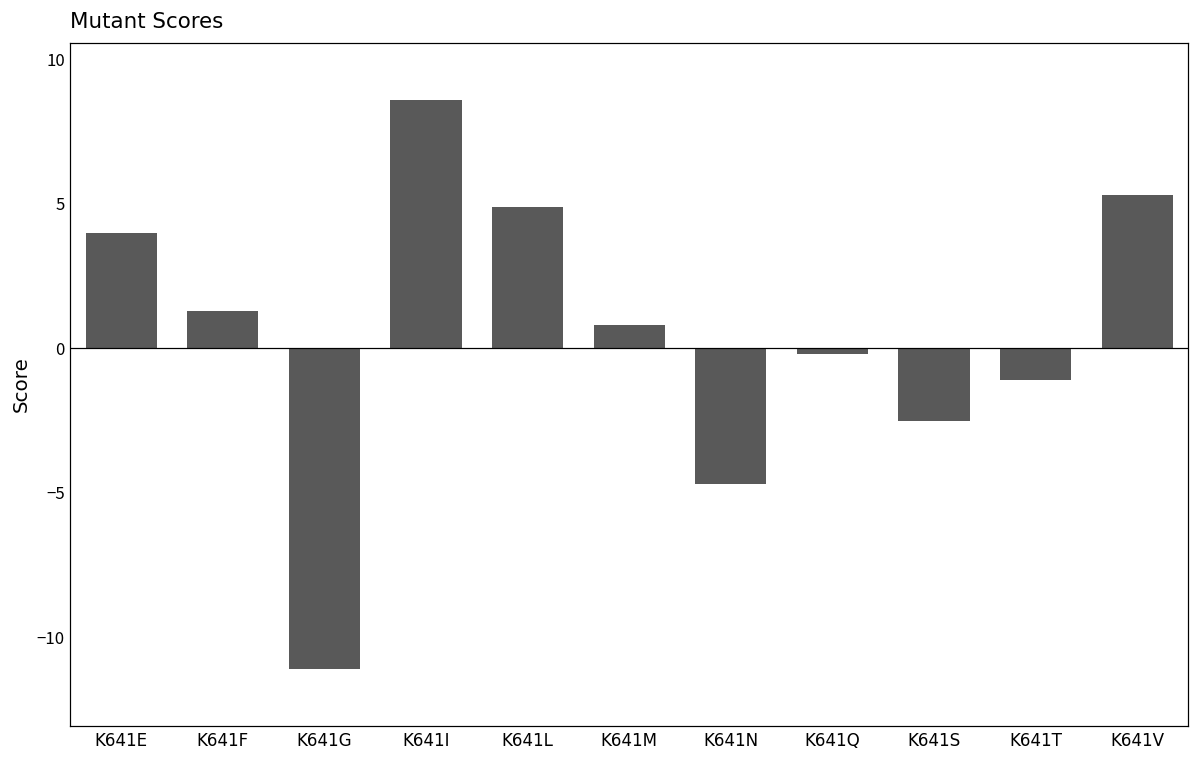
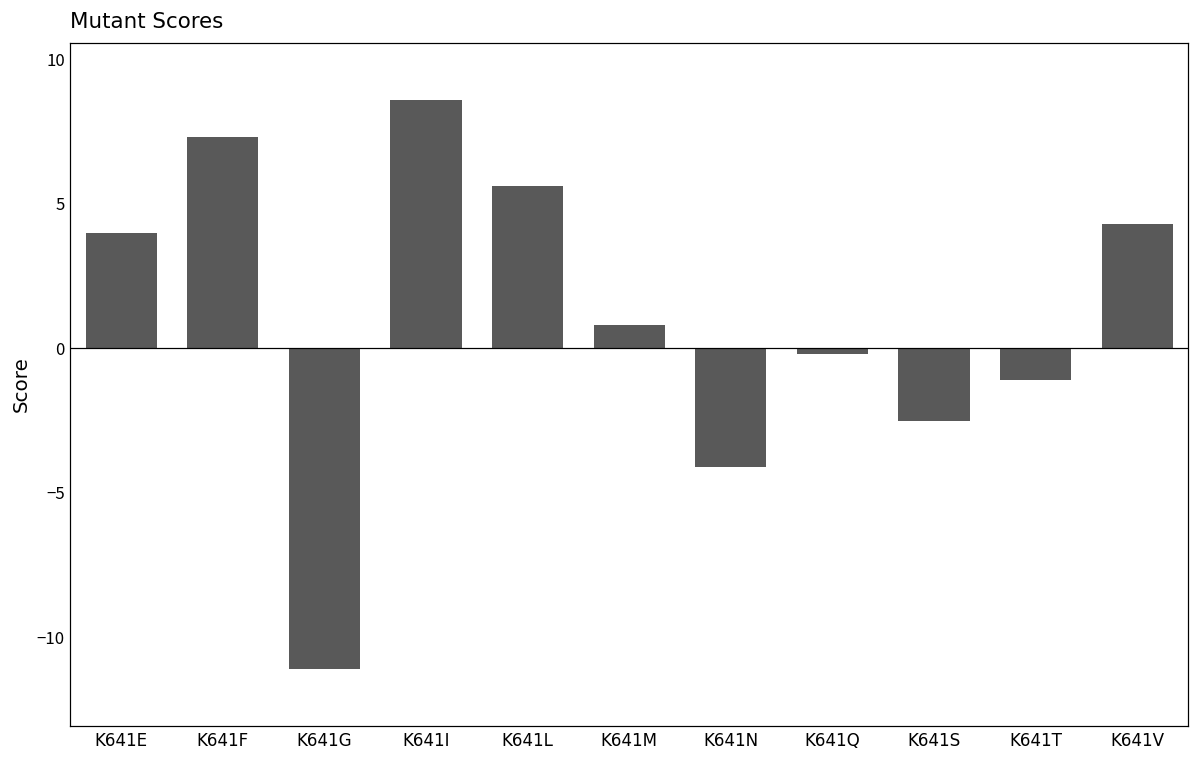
  {
    "K641E": 4.0,
-   "K641F": 1.3,
+   "K641F": 7.3,
    "K641G": -11.1,
    "K641I": 8.6,
-   "K641L": 4.9,
+   "K641L": 5.6,
    "K641M": 0.8,
-   "K641N": -4.7,
+   "K641N": -4.1,
    "K641Q": -0.2,
    "K641S": -2.5,
    "K641T": -1.1,
-   "K641V": 5.3
+   "K641V": 4.3
  }
